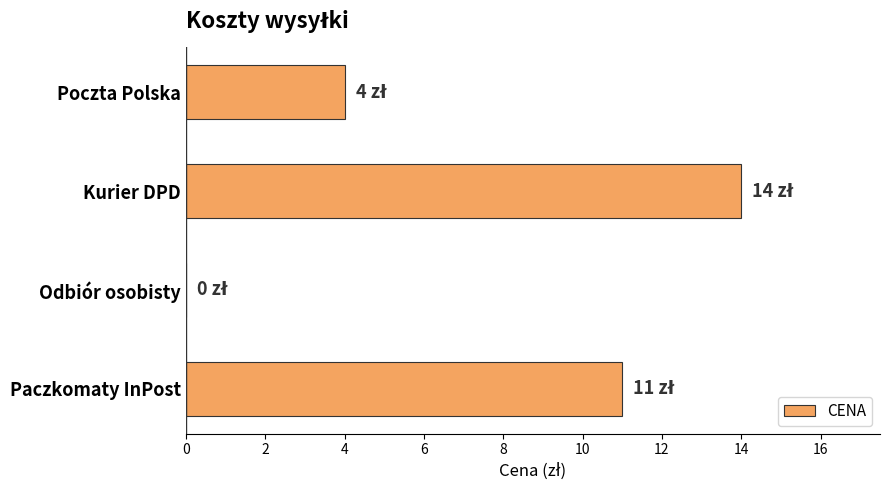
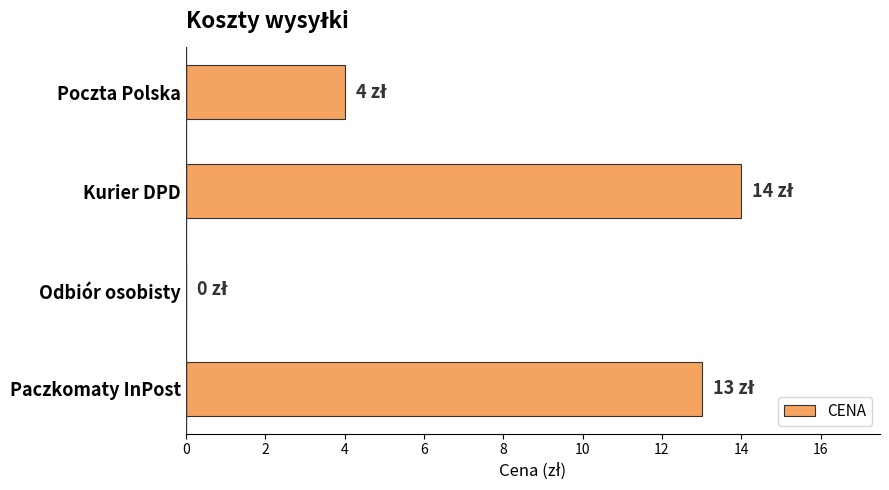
  {
    "Poczta Polska": 4,
    "Kurier DPD": 14,
    "Odbiór osobisty": 0,
-   "Paczkomaty InPost": 11
+   "Paczkomaty InPost": 13
  }
